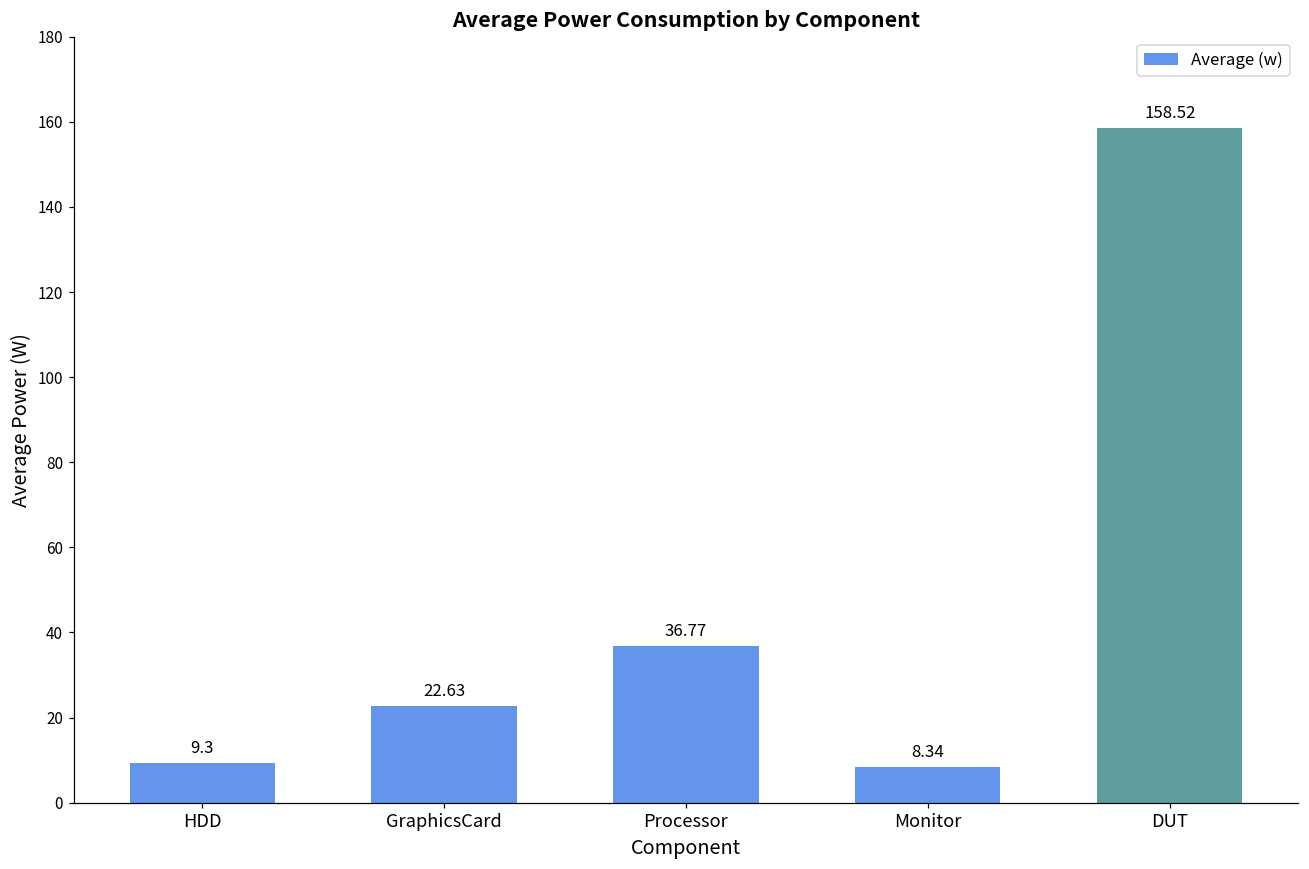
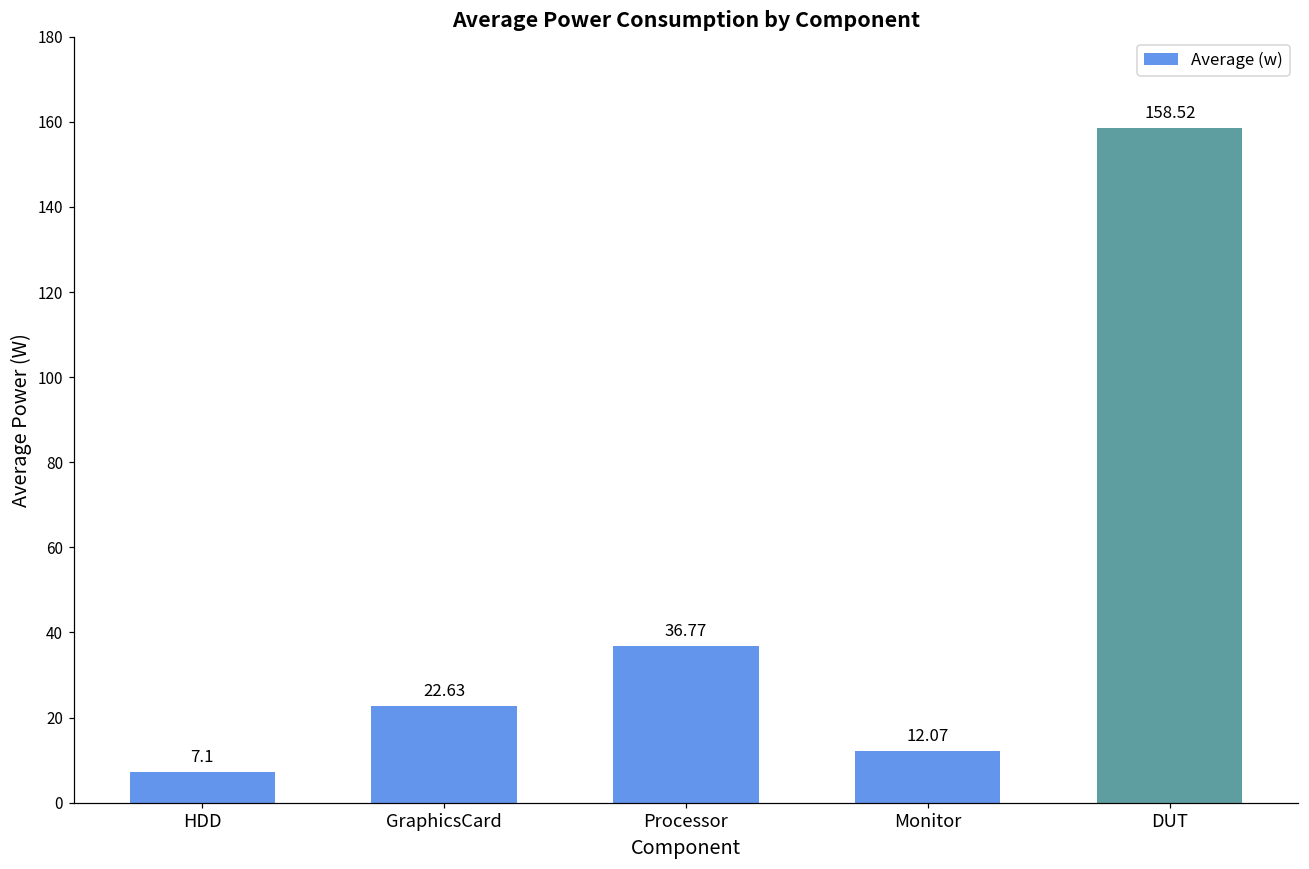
  {
-   "HDD": 9.3,
+   "HDD": 7.1,
    "GraphicsCard": 22.63,
    "Processor": 36.77,
-   "Monitor": 8.34,
+   "Monitor": 12.07,
    "DUT": 158.52
  }
